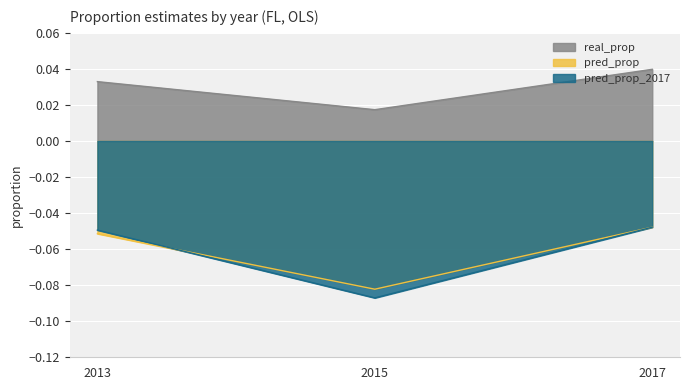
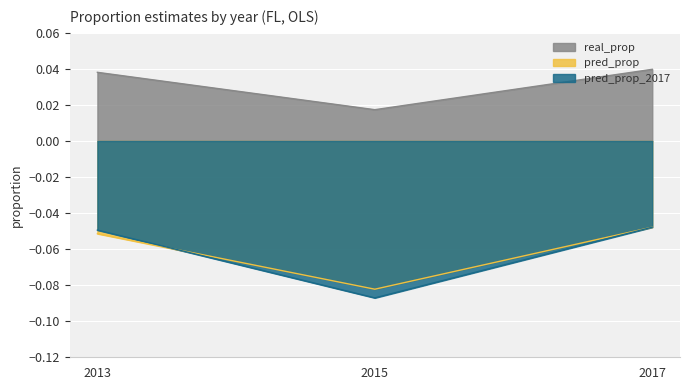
  {
    "real_prop": {
-     "2013": 0.033,
+     "2013": 0.038,
      "2015": 0.017,
      "2017": 0.040
    }
  }
